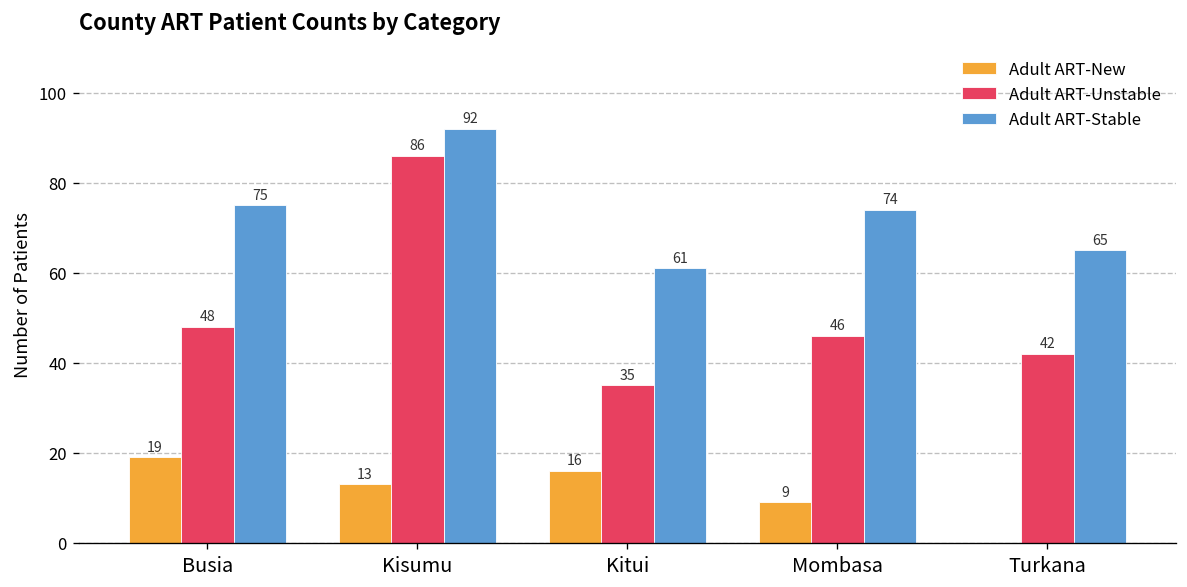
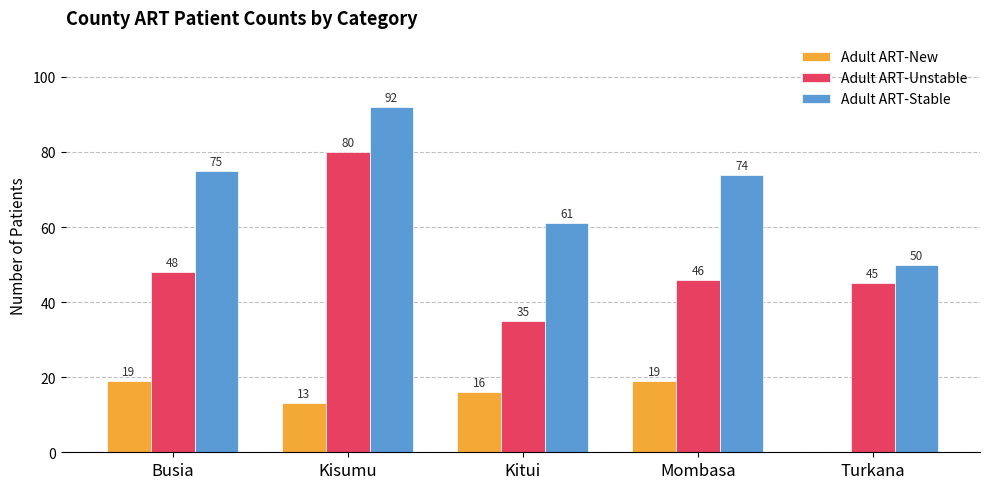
  {
    "Adult ART-New": {
      "Busia": 19,
      "Kisumu": 13,
      "Kitui": 16,
-     "Mombasa": 9
+     "Mombasa": 19
    },
    "Adult ART-Unstable": {
      "Busia": 48,
-     "Kisumu": 86,
+     "Kisumu": 80,
      "Kitui": 35,
      "Mombasa": 46,
-     "Turkana": 42
+     "Turkana": 45
    },
    "Adult ART-Stable": {
      "Busia": 75,
      "Kisumu": 92,
      "Kitui": 61,
      "Mombasa": 74,
-     "Turkana": 65
+     "Turkana": 50
    }
  }
